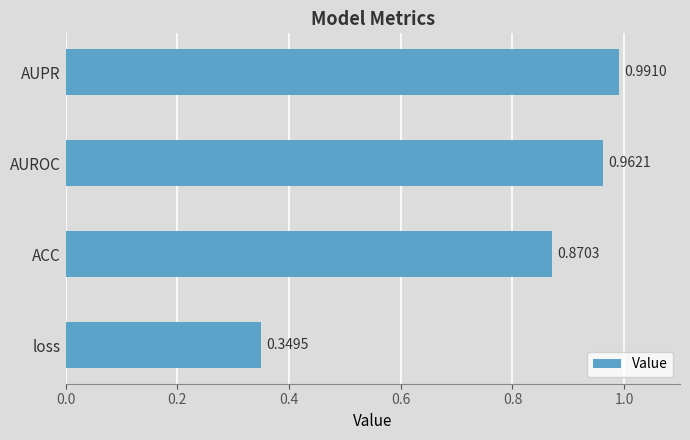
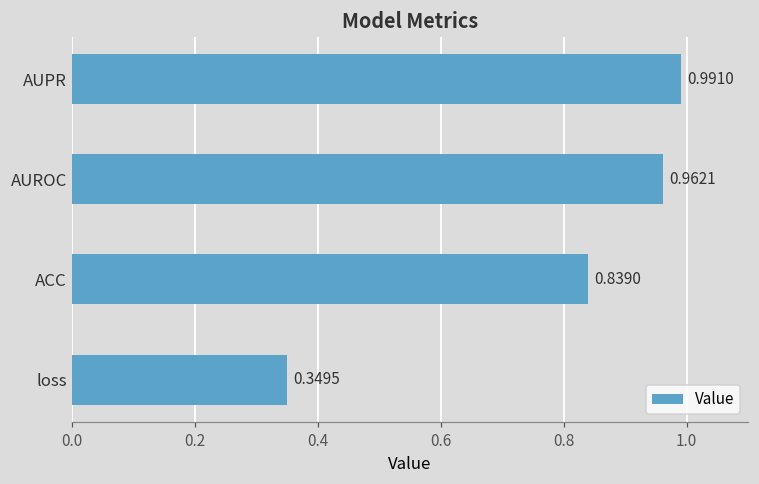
  {
    "AUPR": 0.9910,
    "AUROC": 0.9621,
-   "ACC": 0.8703,
+   "ACC": 0.8390,
    "loss": 0.3495
  }
